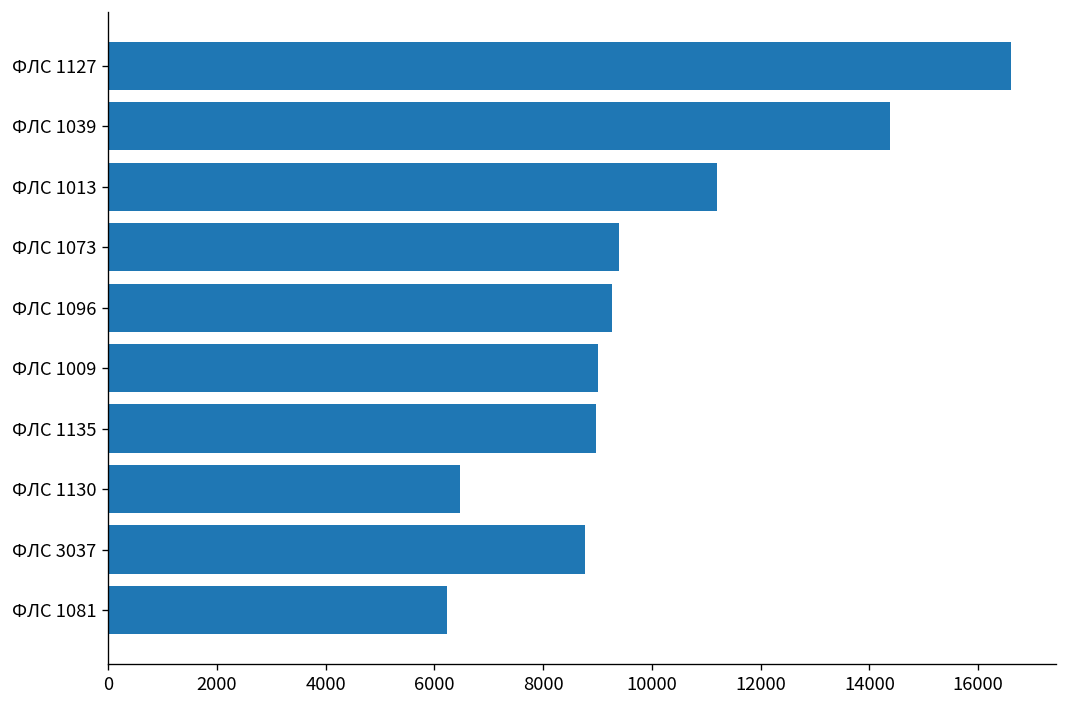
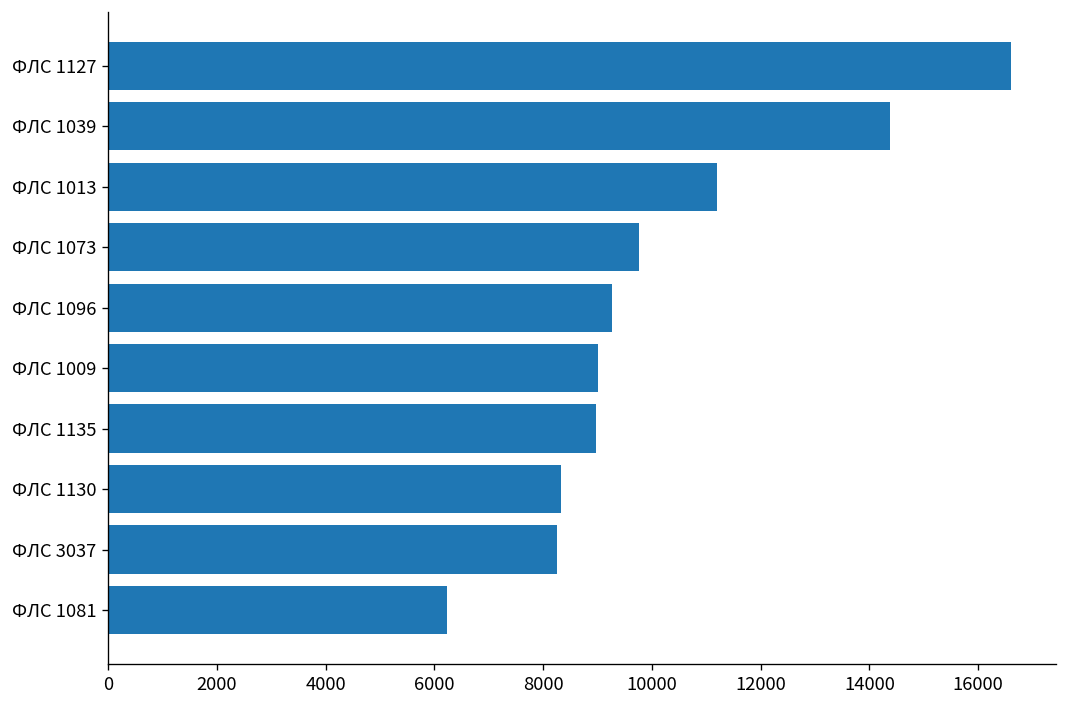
  {
    "ФЛС 1127": 16600,
    "ФЛС 1039": 14400,
    "ФЛС 1013": 11200,
-   "ФЛС 1073": 9400,
+   "ФЛС 1073": 9800,
    "ФЛС 1096": 9300,
    "ФЛС 1009": 9000,
    "ФЛС 1135": 9000,
-   "ФЛС 1130": 6500,
-   "ФЛС 3037": 8800,
+   "ФЛС 1130": 8300,
+   "ФЛС 3037": 8300,
    "ФЛС 1081": 6200
  }
